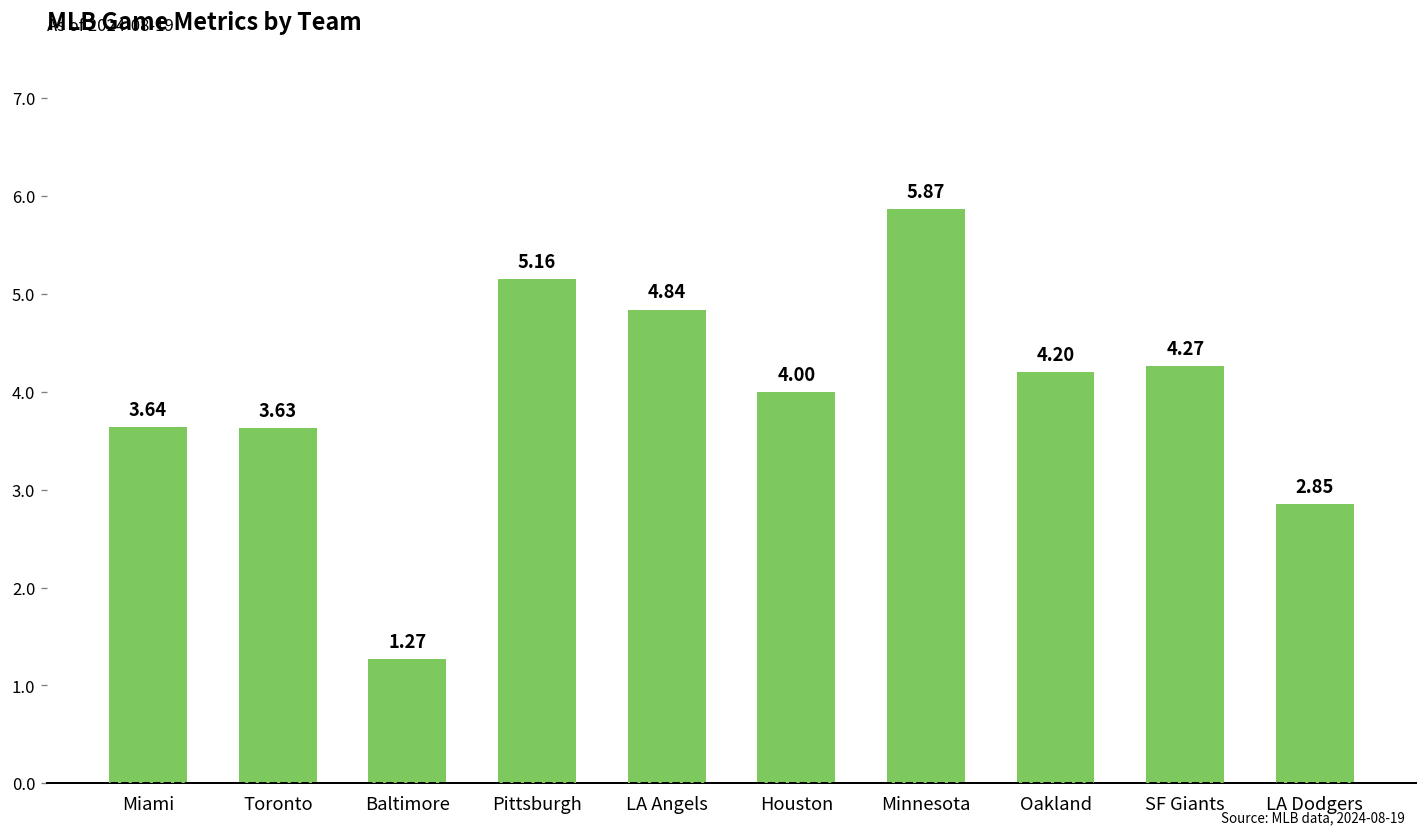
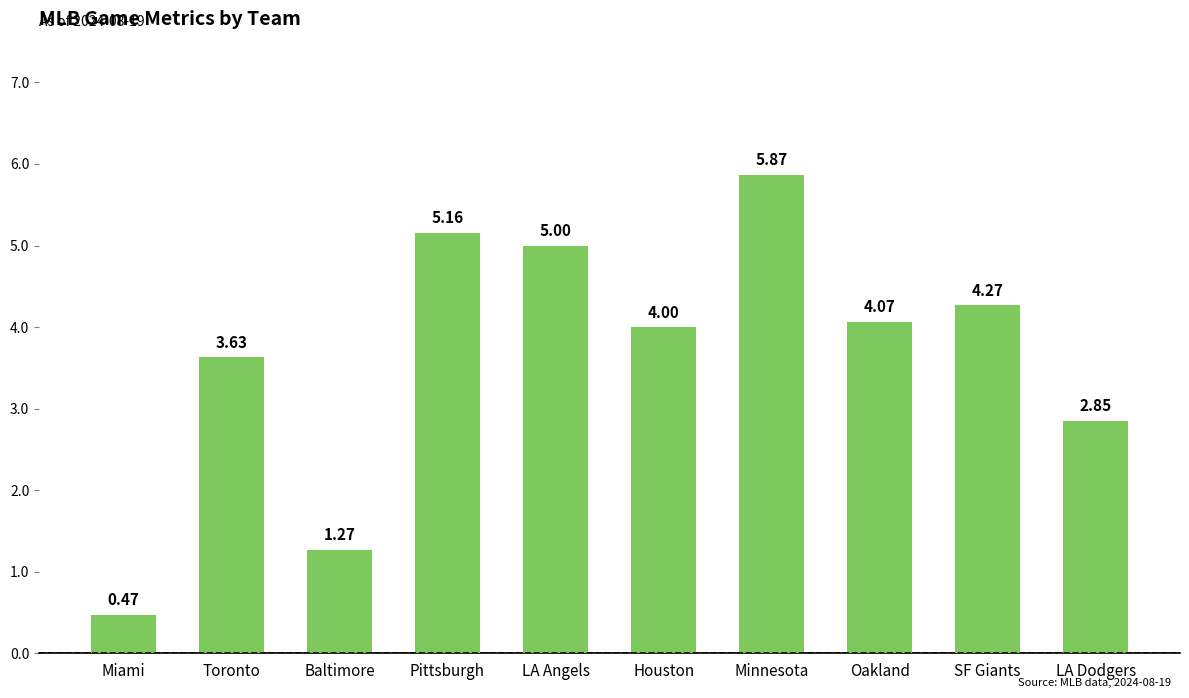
  {
-   "Miami": 3.64,
+   "Miami": 0.47,
    "Toronto": 3.63,
    "Baltimore": 1.27,
    "Pittsburgh": 5.16,
-   "LA Angels": 4.84,
+   "LA Angels": 5.00,
    "Houston": 4.00,
    "Minnesota": 5.87,
-   "Oakland": 4.20,
+   "Oakland": 4.07,
    "SF Giants": 4.27,
    "LA Dodgers": 2.85
  }
